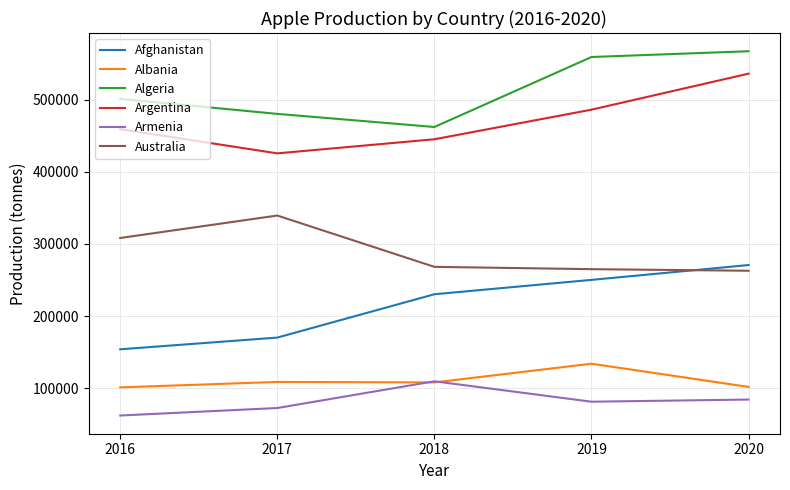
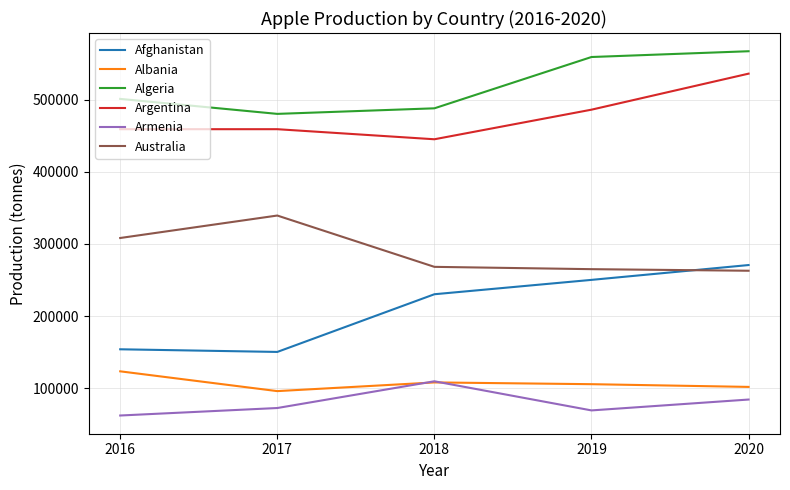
  {
    "Afghanistan": {
      "2016": 150000,
-     "2017": 170000,
+     "2017": 150000,
      "2018": 230000,
      "2019": 250000,
      "2020": 270000
    },
    "Albania": {
-     "2016": 100000,
-     "2017": 110000,
-     "2019": 130000,
+     "2016": 120000,
+     "2017": 100000,
+     "2019": 110000,
      "2020": 100000
    },
    "Algeria": {
      "2017": 480000,
-     "2018": 460000,
+     "2018": 490000,
      "2019": 560000,
      "2020": 570000
    },
    "Argentina": {
-     "2017": 430000,
+     "2017": 460000,
      "2018": 440000,
      "2019": 490000,
      "2020": 540000
    },
    "Armenia": {
      "2016": 60000,
      "2017": 70000,
-     "2019": 80000,
+     "2019": 70000,
      "2020": 80000
    },
    "Australia": {
      "2016": 310000,
      "2017": 340000,
      "2018": 270000,
      "2019": 270000,
      "2020": 260000
    }
  }
